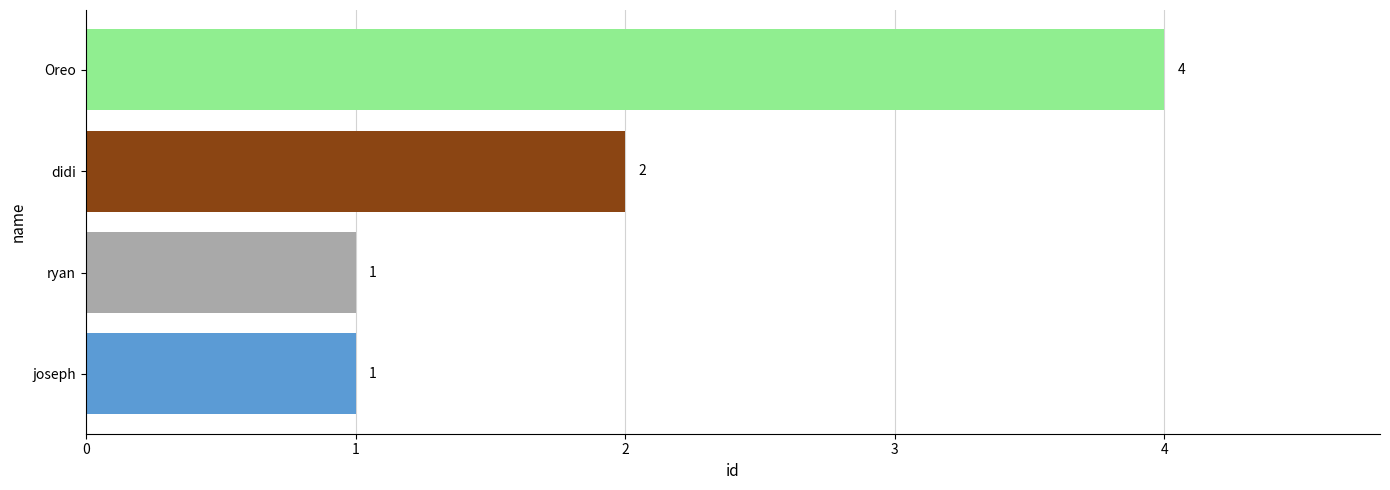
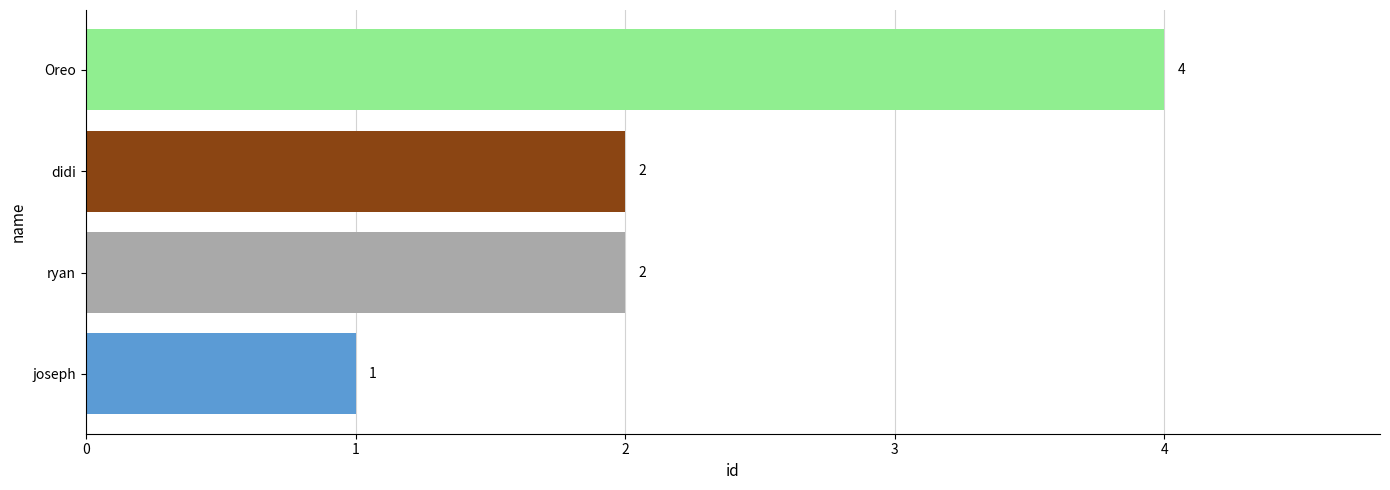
  {
    "Oreo": 4,
    "didi": 2,
-   "ryan": 1,
+   "ryan": 2,
    "joseph": 1
  }
